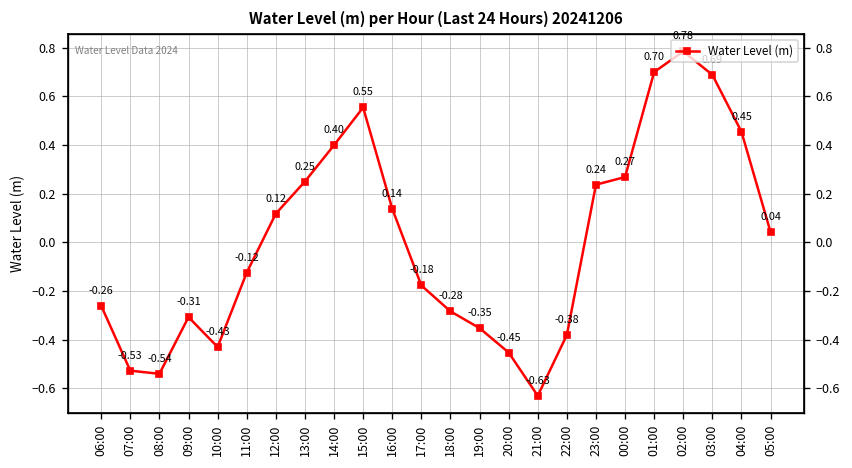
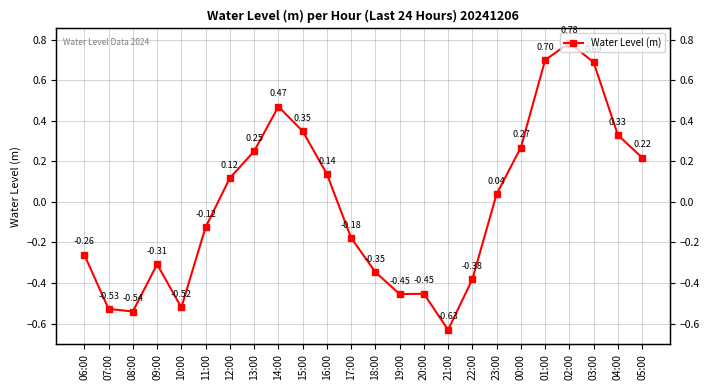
  {
    "06:00": -0.26,
    "07:00": -0.53,
    "08:00": -0.54,
    "09:00": -0.31,
-   "10:00": -0.43,
+   "10:00": -0.52,
    "11:00": -0.12,
    "12:00": 0.12,
    "13:00": 0.25,
-   "14:00": 0.40,
-   "15:00": 0.55,
+   "14:00": 0.47,
+   "15:00": 0.35,
    "16:00": 0.14,
    "17:00": -0.18,
-   "18:00": -0.28,
-   "19:00": -0.35,
+   "18:00": -0.35,
+   "19:00": -0.45,
    "20:00": -0.45,
    "21:00": -0.63,
    "22:00": -0.38,
-   "23:00": 0.24,
+   "23:00": 0.04,
    "00:00": 0.27,
    "01:00": 0.70,
-   "04:00": 0.45,
-   "05:00": 0.04
+   "04:00": 0.33,
+   "05:00": 0.22
  }
